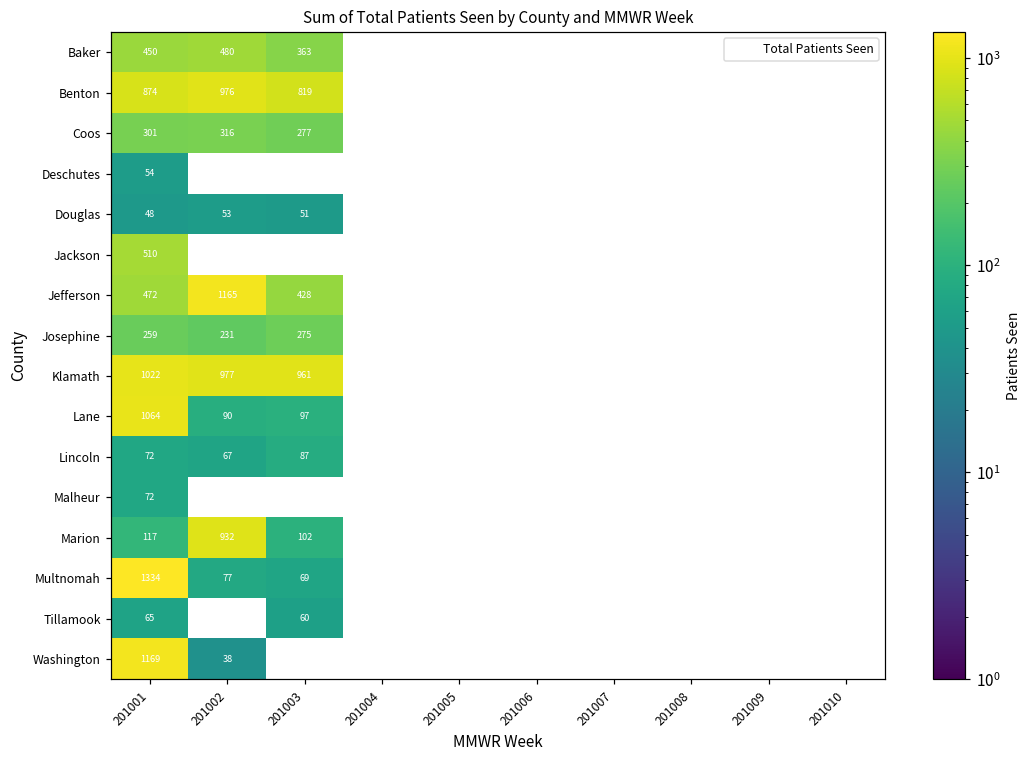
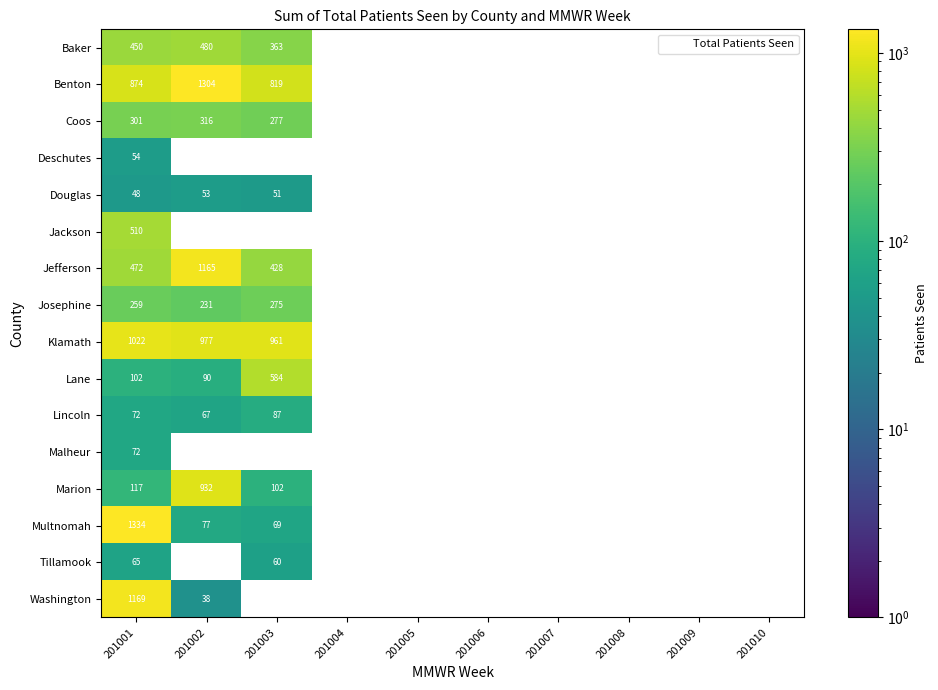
  {
    "Baker": {
      "201001": 450,
      "201002": 480,
      "201003": 363
    },
    "Benton": {
      "201001": 874,
-     "201002": 976,
+     "201002": 1304,
      "201003": 819
    },
    "Coos": {
      "201001": 301,
      "201002": 316,
      "201003": 277
    },
    "Deschutes": {
      "201001": 54
    },
    "Douglas": {
      "201001": 48,
      "201002": 53,
      "201003": 51
    },
    "Jackson": {
      "201001": 510
    },
    "Jefferson": {
      "201001": 472,
      "201002": 1165,
      "201003": 428
    },
    "Josephine": {
      "201001": 259,
      "201002": 231,
      "201003": 275
    },
    "Klamath": {
      "201001": 1022,
      "201002": 977,
      "201003": 961
    },
    "Lane": {
-     "201001": 1064,
+     "201001": 102,
      "201002": 90,
-     "201003": 97
+     "201003": 584
    },
    "Lincoln": {
      "201001": 72,
      "201002": 67,
      "201003": 87
    },
    "Malheur": {
      "201001": 72
    },
    "Marion": {
      "201001": 117,
      "201002": 932,
      "201003": 102
    },
    "Multnomah": {
      "201001": 1334,
      "201002": 77,
      "201003": 69
    },
    "Tillamook": {
      "201001": 65,
      "201003": 60
    },
    "Washington": {
      "201001": 1169,
      "201002": 38
    }
  }
